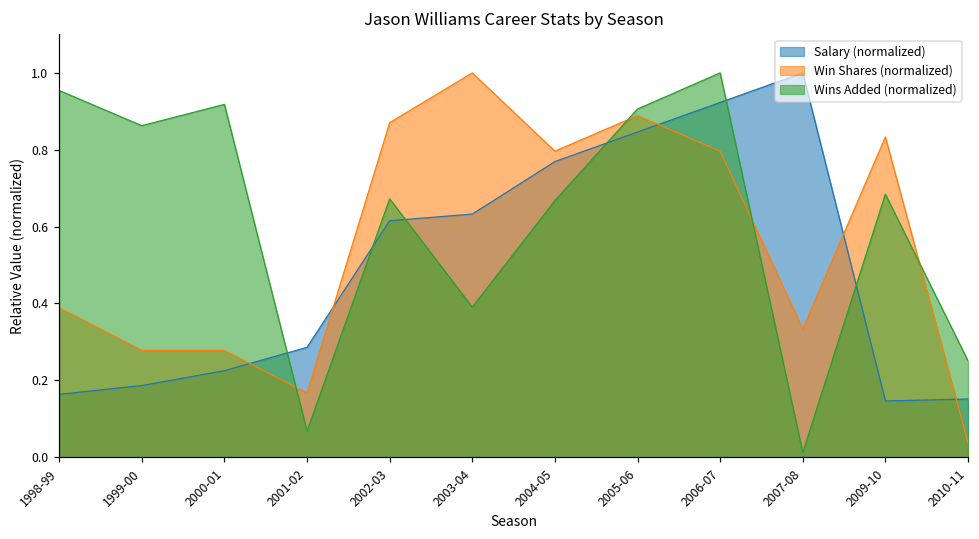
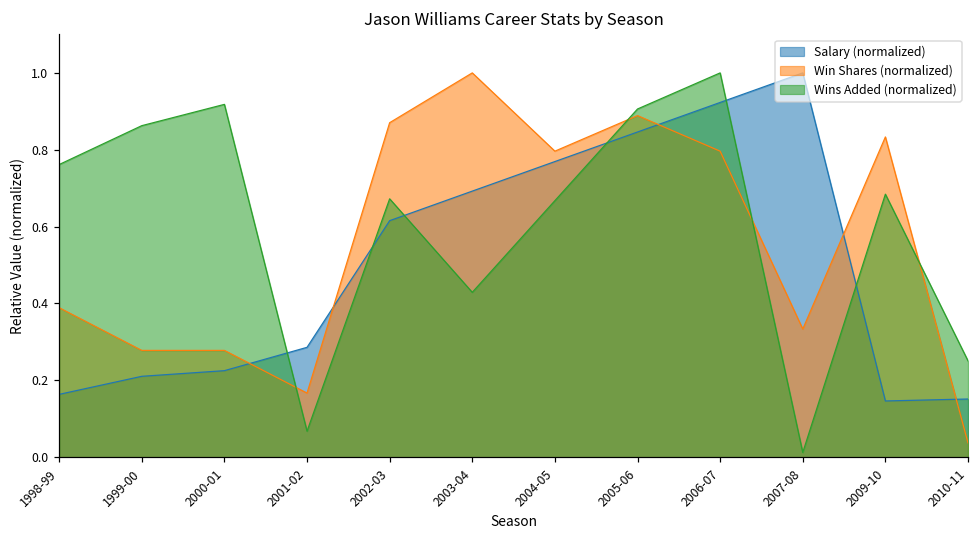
  {
    "Salary (normalized)": {
      "1998-99": 0.16,
-     "1999-00": 0.19,
+     "1999-00": 0.21,
      "2000-01": 0.23,
      "2001-02": 0.29,
      "2002-03": 0.62,
-     "2003-04": 0.63,
+     "2003-04": 0.69,
      "2004-05": 0.77,
      "2005-06": 0.85,
      "2006-07": 0.92,
      "2009-10": 0.15,
      "2010-11": 0.15
    },
    "Win Shares (normalized)": {
      "1998-99": 0.39,
      "1999-00": 0.28,
      "2000-01": 0.28,
      "2001-02": 0.17,
      "2002-03": 0.87,
      "2003-04": 1.00,
      "2004-05": 0.80,
      "2005-06": 0.89,
      "2006-07": 0.80,
      "2007-08": 0.33,
      "2009-10": 0.83,
      "2010-11": 0.04
    },
    "Wins Added (normalized)": {
-     "1998-99": 0.95,
+     "1998-99": 0.76,
      "1999-00": 0.86,
      "2000-01": 0.92,
      "2001-02": 0.07,
      "2002-03": 0.67,
-     "2003-04": 0.39,
+     "2003-04": 0.43,
      "2004-05": 0.67,
      "2005-06": 0.91,
      "2006-07": 1.00,
      "2007-08": 0.01,
      "2009-10": 0.68,
      "2010-11": 0.25
    }
  }
